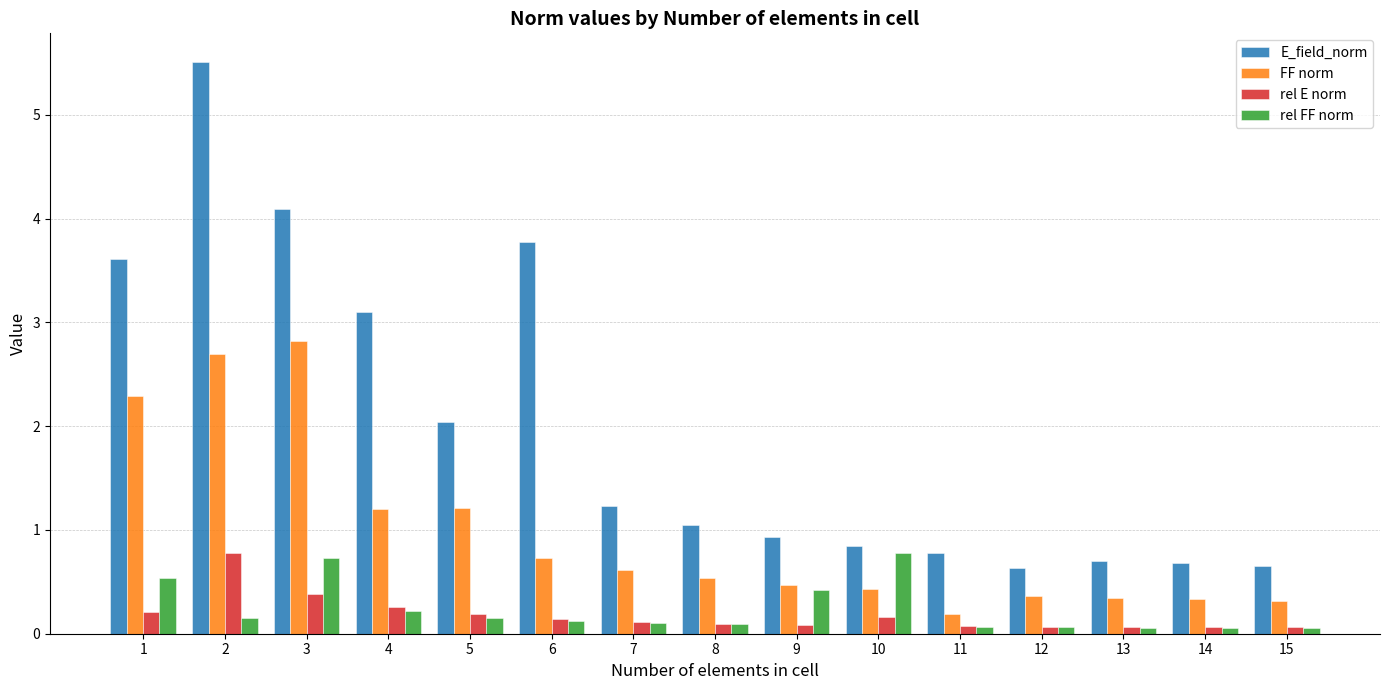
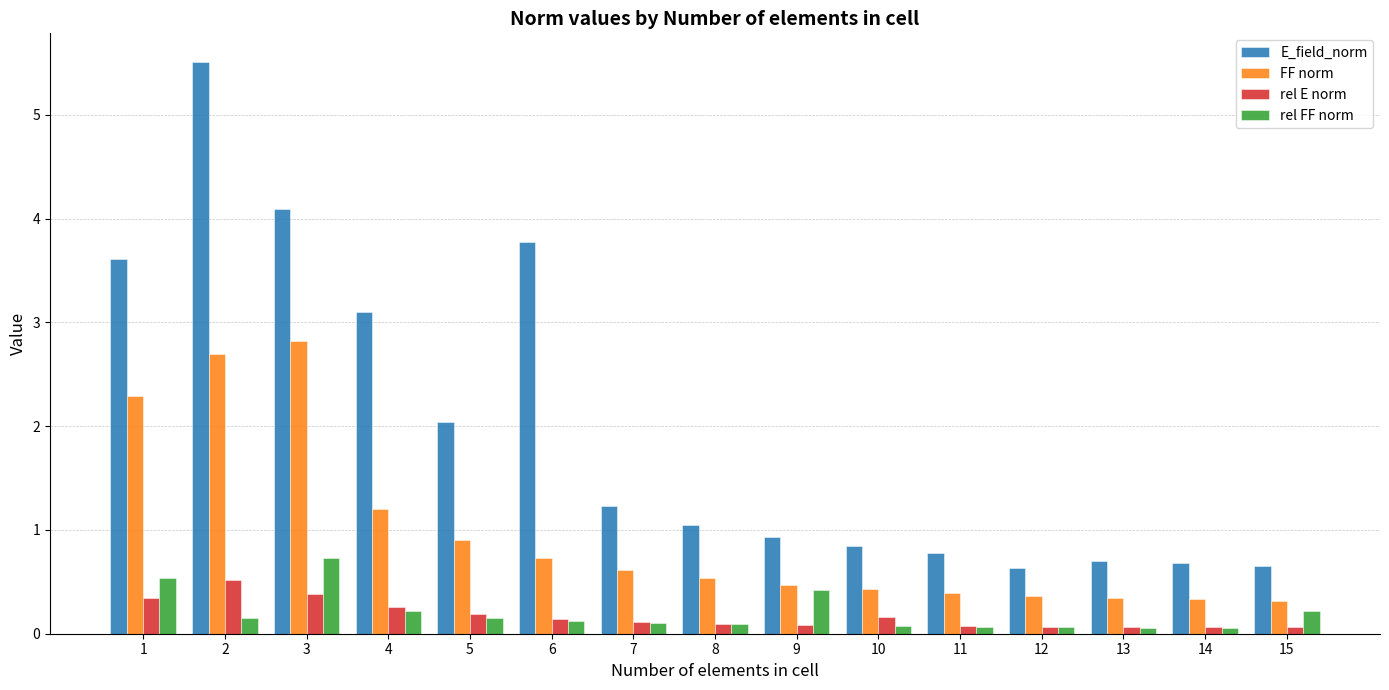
  {
    "E_field_norm": {
      "1": 3.61,
      "2": 5.51,
      "3": 4.09,
      "4": 3.10,
      "5": 2.04,
      "6": 3.78,
      "7": 1.23,
      "8": 1.05,
      "9": 0.93,
      "10": 0.85,
      "11": 0.78,
      "12": 0.63,
      "13": 0.70,
      "14": 0.68,
      "15": 0.65
    },
    "FF norm": {
      "1": 2.29,
      "2": 2.70,
      "3": 2.82,
      "4": 1.20,
-     "5": 1.22,
+     "5": 0.91,
      "6": 0.73,
      "7": 0.62,
      "8": 0.53,
      "9": 0.47,
      "10": 0.43,
-     "11": 0.19,
+     "11": 0.39,
      "12": 0.37,
      "13": 0.34,
      "14": 0.33,
      "15": 0.31
    },
    "rel E norm": {
-     "1": 0.21,
-     "2": 0.78,
+     "1": 0.34,
+     "2": 0.51,
      "3": 0.39,
      "4": 0.25,
      "5": 0.19,
      "6": 0.14,
      "7": 0.12,
      "8": 0.10,
      "9": 0.09,
      "10": 0.16,
      "11": 0.07,
      "12": 0.07,
      "13": 0.07,
      "14": 0.06,
      "15": 0.06
    },
    "rel FF norm": {
      "1": 0.54,
      "2": 0.15,
      "3": 0.73,
      "4": 0.22,
      "5": 0.16,
      "6": 0.12,
      "7": 0.11,
      "8": 0.09,
      "9": 0.42,
-     "10": 0.78,
+     "10": 0.07,
      "11": 0.07,
      "12": 0.06,
      "13": 0.06,
      "14": 0.06,
-     "15": 0.06
+     "15": 0.22
    }
  }
